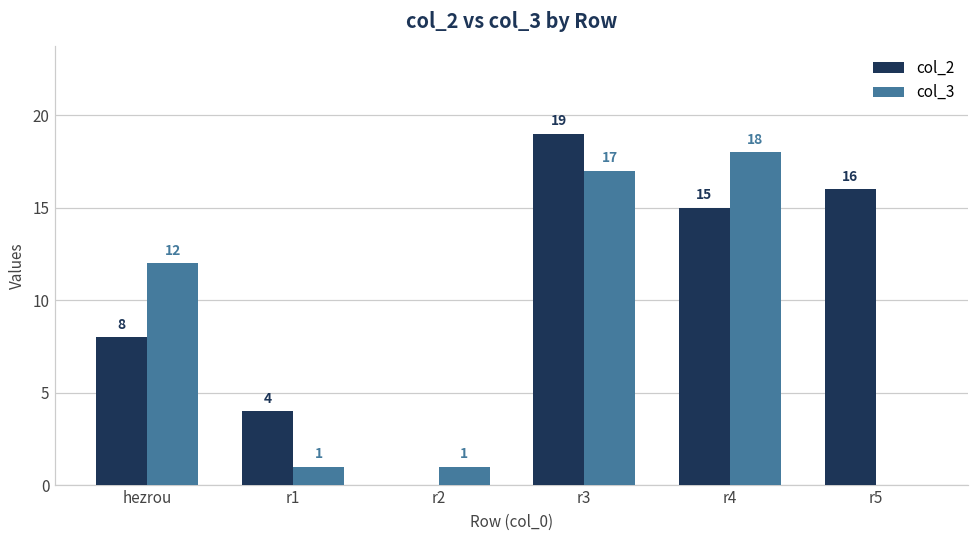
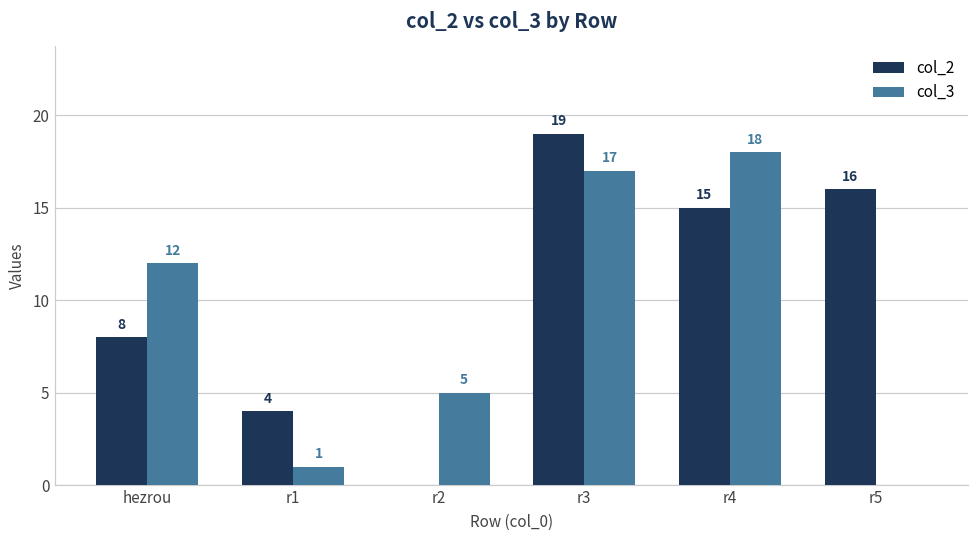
  {
    "col_2": {
      "hezrou": 8,
      "r1": 4,
      "r3": 19,
      "r4": 15,
      "r5": 16
    },
    "col_3": {
      "hezrou": 12,
      "r1": 1,
-     "r2": 1,
+     "r2": 5,
      "r3": 17,
      "r4": 18
    }
  }
